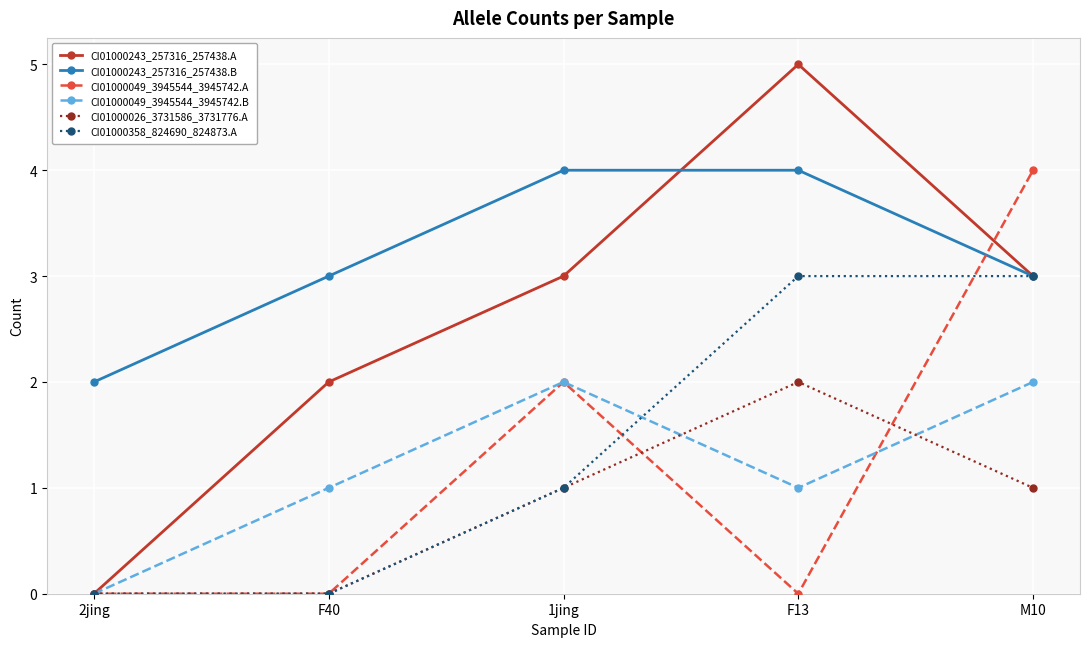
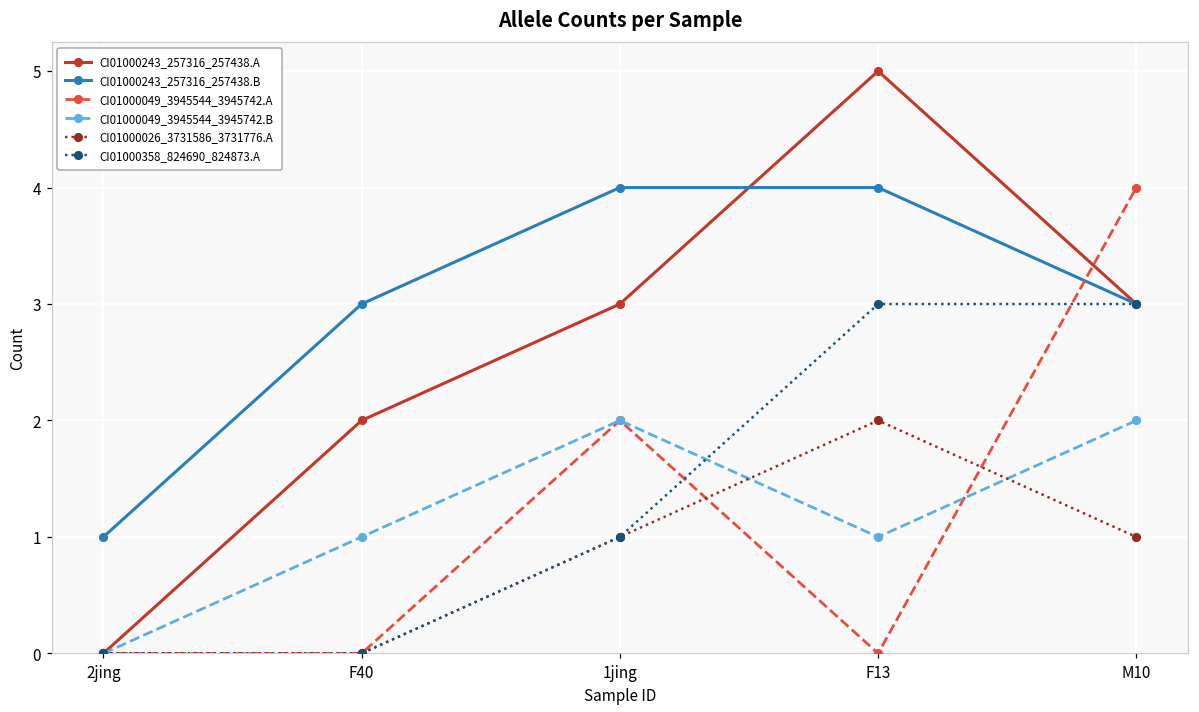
  {
    "CI01000243_257316_257438.B": {
-     "2jing": 2,
+     "2jing": 1,
      "F40": 3,
      "1jing": 4,
      "F13": 4
    },
    "CI01000049_3945544_3945742.B": {
      "F40": 1,
      "F13": 1,
      "M10": 2
    },
    "CI01000358_824690_824873.A": {
      "F13": 3
    }
  }
